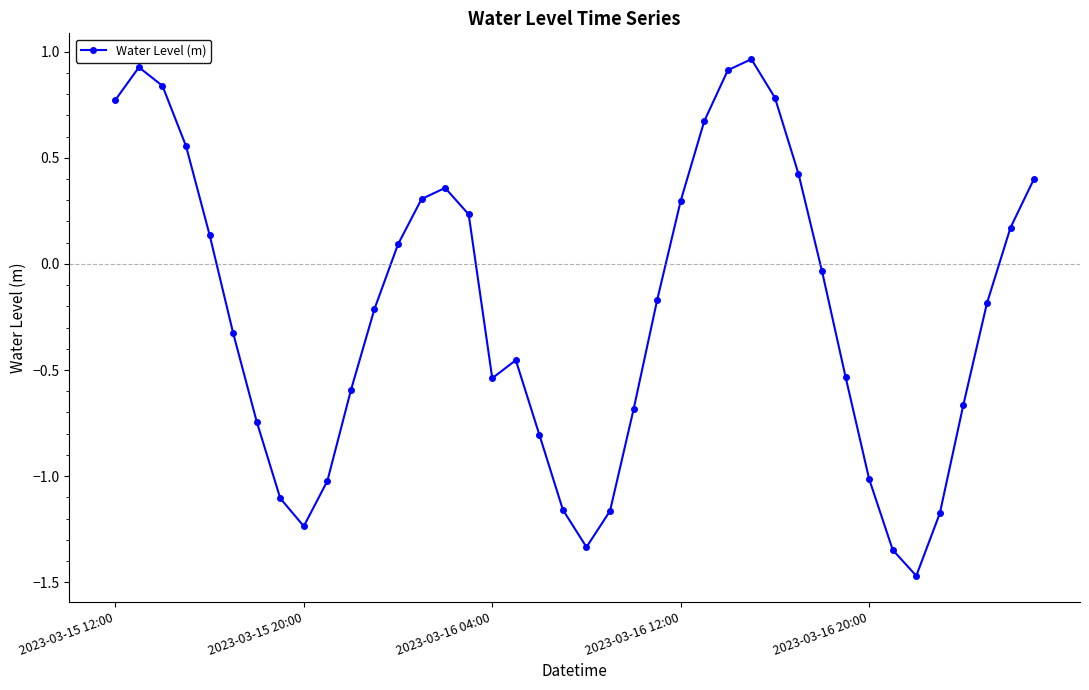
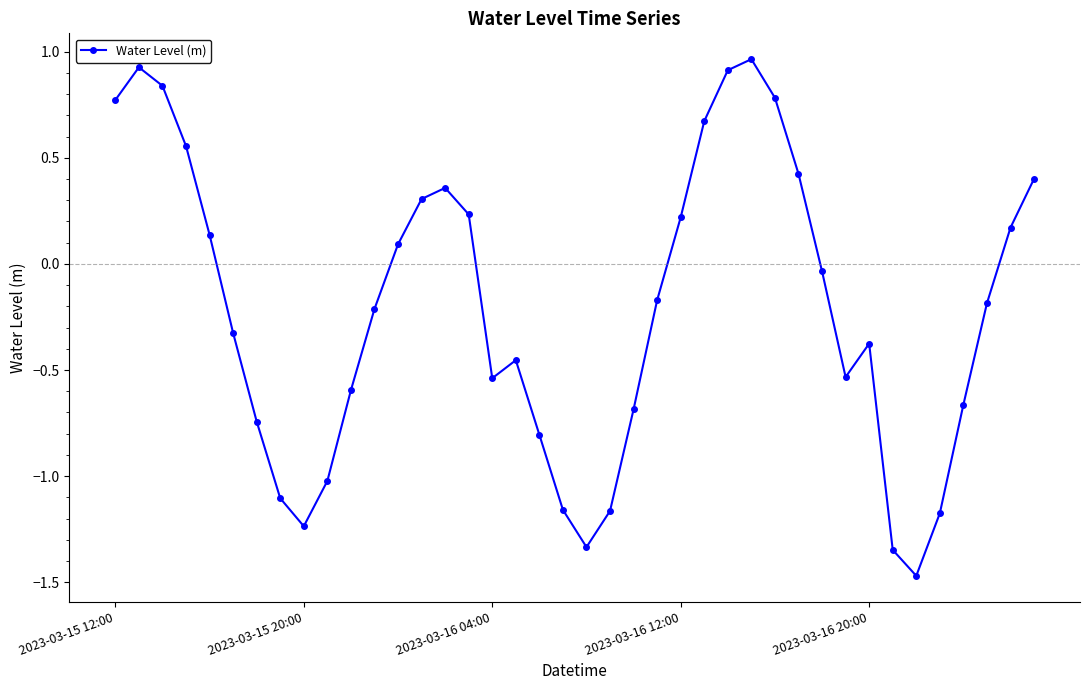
  {
    "2023-03-15 12:00": 0.77,
    "2023-03-15 20:00": -1.24,
    "2023-03-16 04:00": -0.54,
-   "2023-03-16 12:00": 0.30,
-   "2023-03-16 20:00": -1.01
+   "2023-03-16 12:00": 0.22,
+   "2023-03-16 20:00": -0.38
  }
